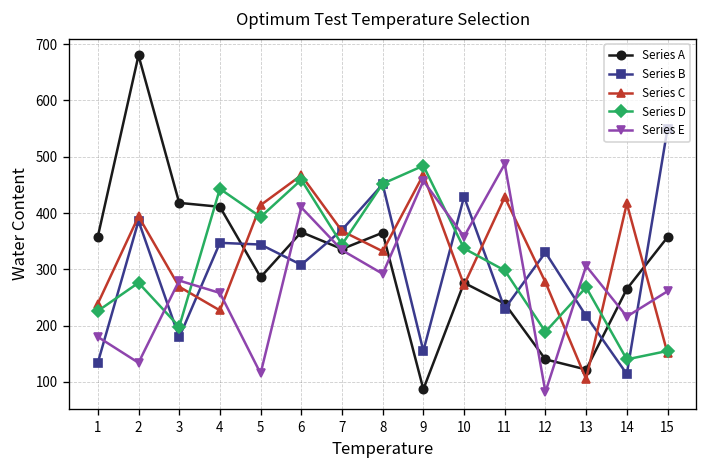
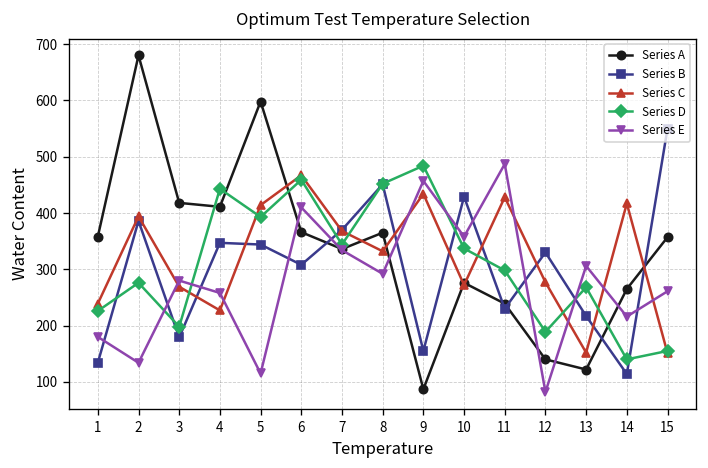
  {
    "Series A": {
      "1": 360,
      "2": 680,
      "3": 420,
      "4": 410,
-     "5": 290,
+     "5": 600,
      "6": 370,
      "8": 370,
      "9": 90,
      "11": 240,
      "12": 140,
      "13": 120,
      "14": 270,
      "15": 360
    },
    "Series B": {
      "1": 130,
      "2": 390,
      "3": 180,
      "4": 350,
      "5": 340,
      "6": 310,
      "9": 160,
      "10": 430,
      "11": 230,
      "12": 330,
      "13": 220,
      "14": 110
    },
    "Series C": {
      "1": 240,
      "2": 390,
      "3": 270,
      "4": 230,
      "5": 410,
      "6": 470,
      "8": 330,
-     "9": 470,
+     "9": 430,
      "11": 430,
      "12": 280,
-     "13": 110,
+     "13": 150,
      "14": 420
    },
    "Series D": {
      "1": 230,
      "2": 280,
      "3": 200,
      "4": 440,
      "5": 390,
      "6": 460,
      "7": 340,
      "9": 480,
      "10": 340,
      "11": 300,
      "12": 190,
      "13": 270,
      "14": 140
    },
    "Series E": {
      "1": 180,
      "2": 130,
      "3": 280,
      "4": 260,
      "5": 120,
      "6": 410,
      "8": 290,
      "9": 460,
      "10": 360,
      "11": 490,
      "12": 80,
      "13": 310,
      "14": 220,
      "15": 260
    }
  }
